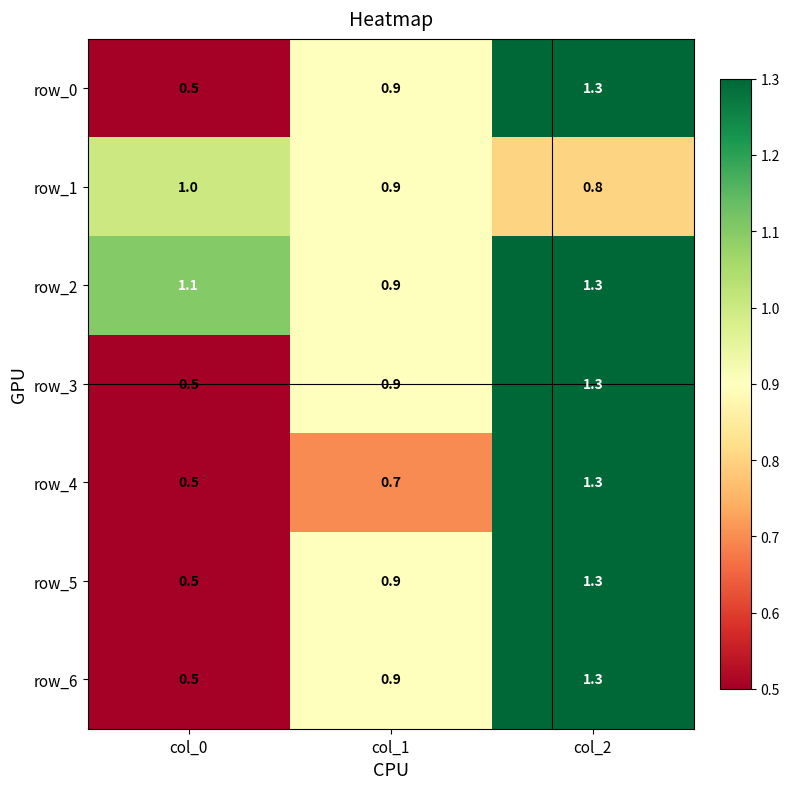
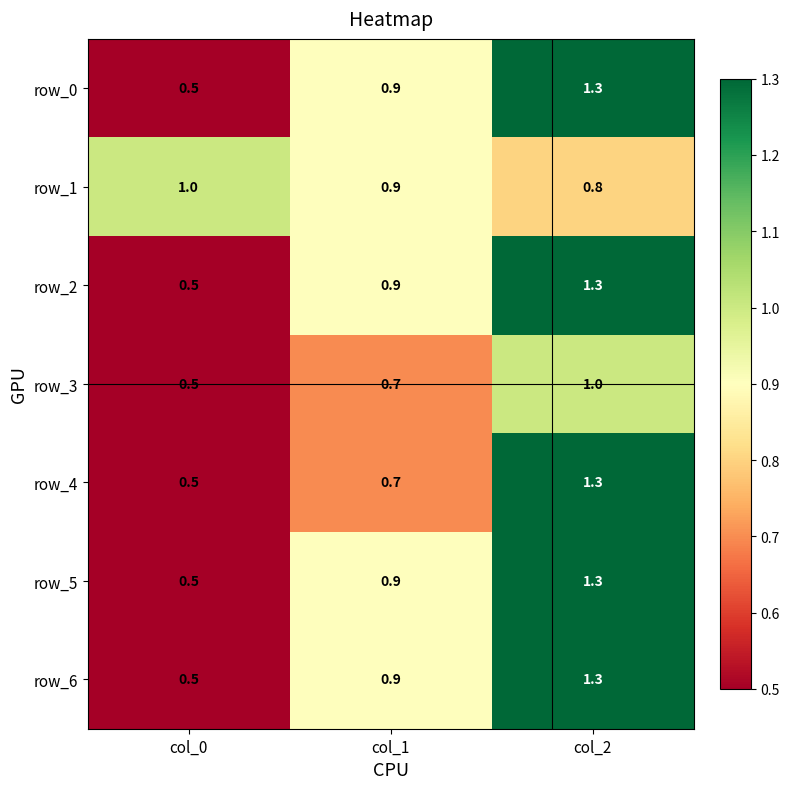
  {
    "row_0": {
      "col_0": 0.5,
      "col_1": 0.9,
      "col_2": 1.3
    },
    "row_1": {
      "col_0": 1.0,
      "col_1": 0.9,
      "col_2": 0.8
    },
    "row_2": {
-     "col_0": 1.1,
+     "col_0": 0.5,
      "col_1": 0.9,
      "col_2": 1.3
    },
    "row_3": {
      "col_0": 0.5,
-     "col_1": 0.9,
-     "col_2": 1.3
+     "col_1": 0.7,
+     "col_2": 1.0
    },
    "row_4": {
      "col_0": 0.5,
      "col_1": 0.7,
      "col_2": 1.3
    },
    "row_5": {
      "col_0": 0.5,
      "col_1": 0.9,
      "col_2": 1.3
    },
    "row_6": {
      "col_0": 0.5,
      "col_1": 0.9,
      "col_2": 1.3
    }
  }
